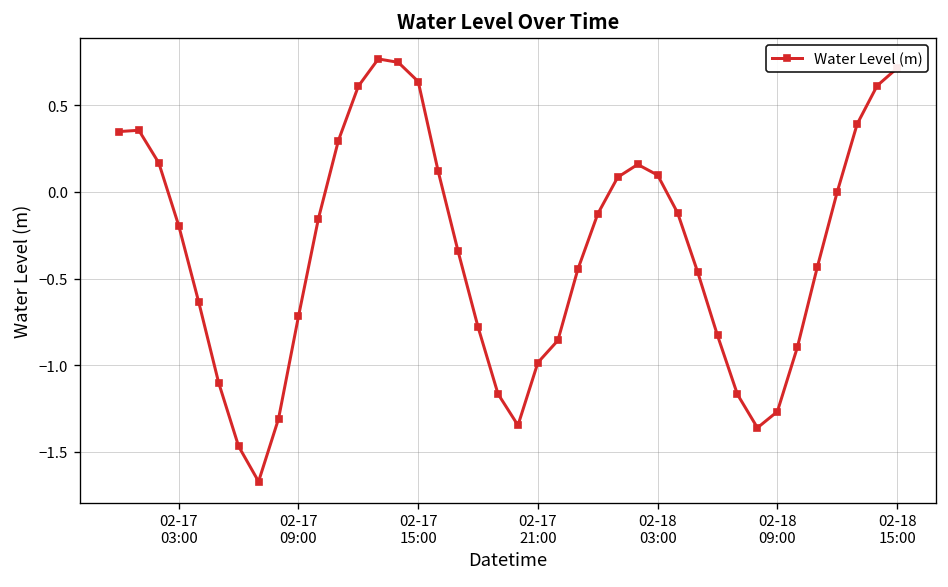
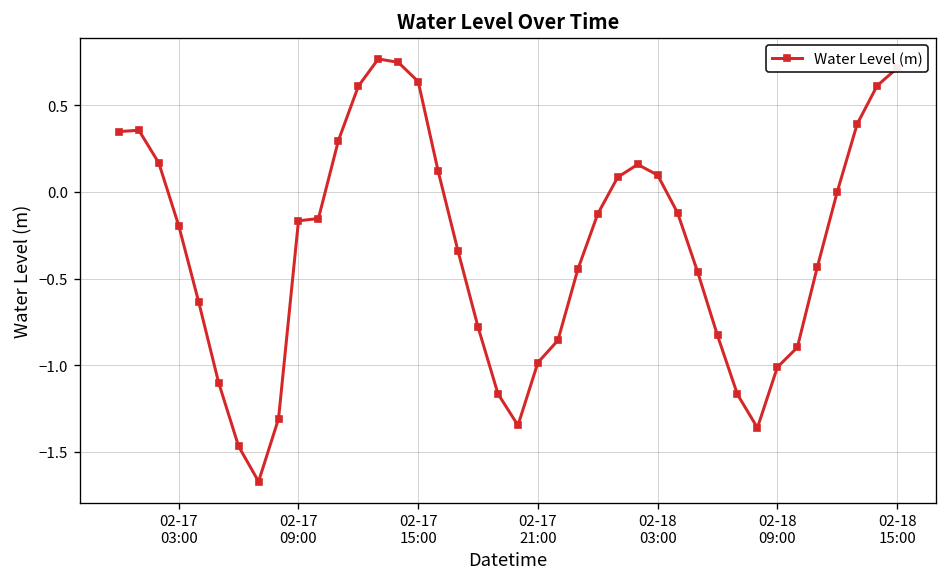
  {
    "02-17 03:00": -0.20,
-   "02-17 09:00": -0.72,
+   "02-17 09:00": -0.17,
    "02-17 15:00": 0.64,
    "02-17 21:00": -0.99,
    "02-18 03:00": 0.10,
-   "02-18 09:00": -1.27
+   "02-18 09:00": -1.01
  }
